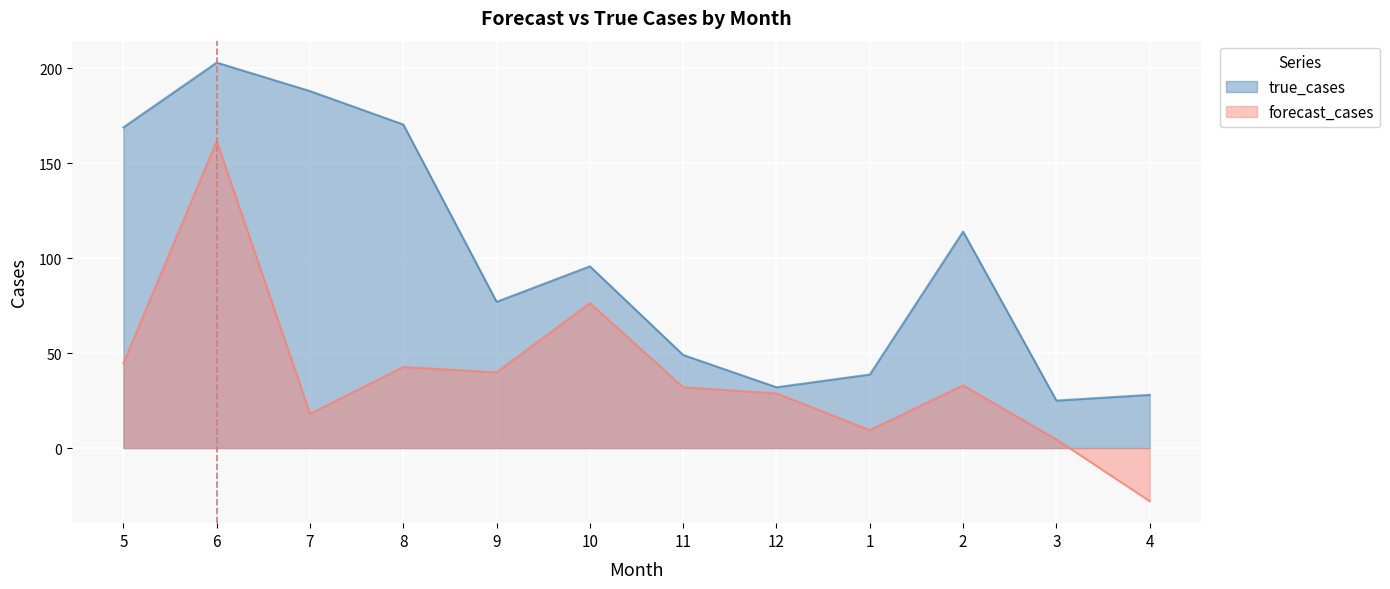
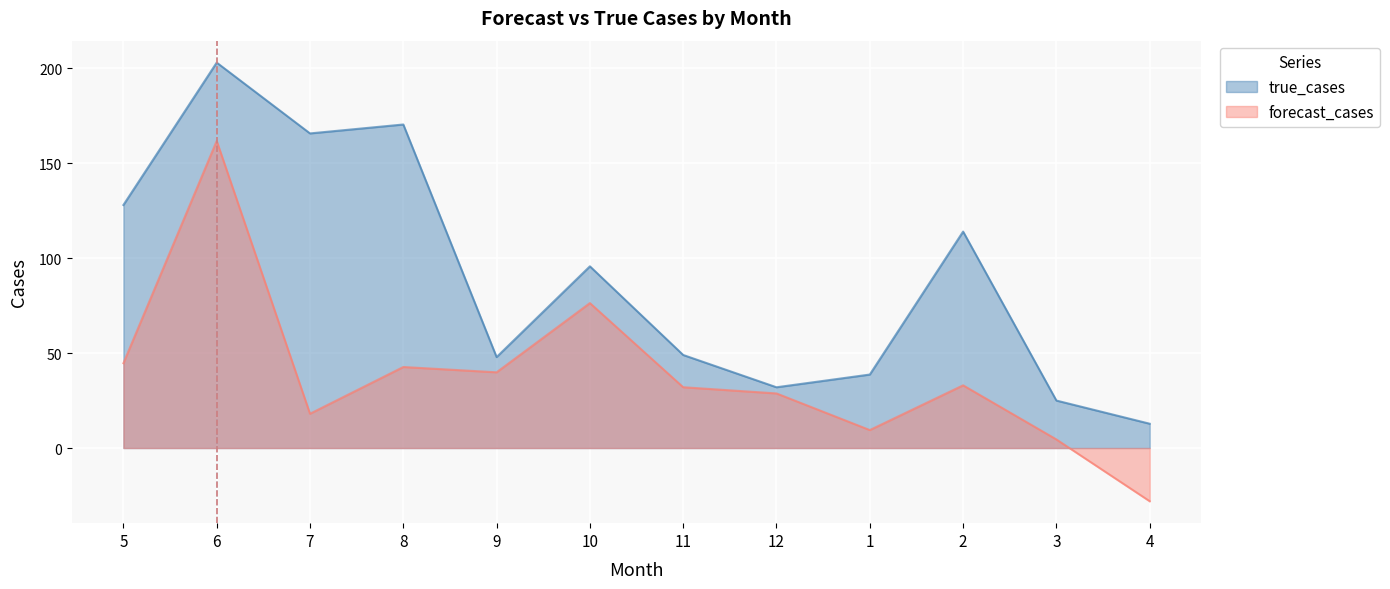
  {
    "true_cases": {
-     "5": 169,
+     "5": 128,
      "6": 203,
-     "7": 188,
+     "7": 166,
      "8": 170,
-     "9": 77,
+     "9": 48,
      "10": 96,
      "11": 49,
      "12": 32,
      "1": 39,
      "2": 114,
      "3": 25,
-     "4": 28
+     "4": 13
    }
  }
